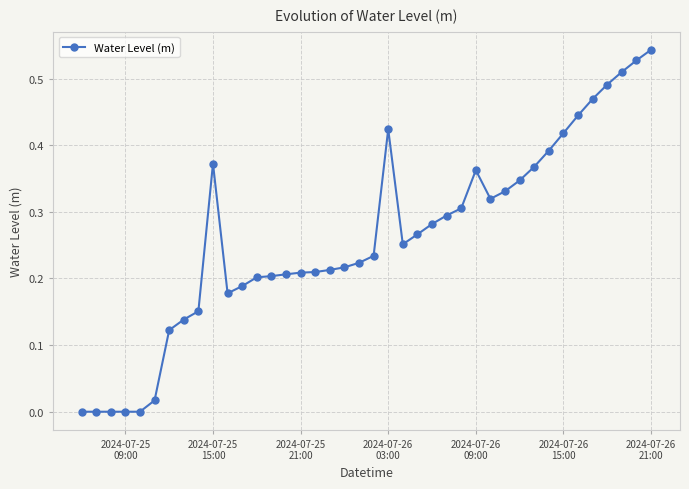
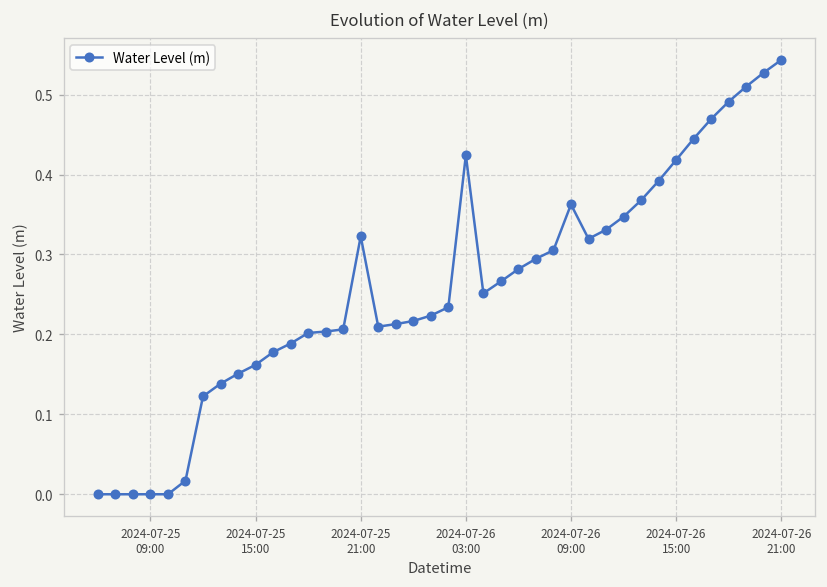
  {
    "2024-07-25 09:00": 0.00,
-   "2024-07-25 15:00": 0.37,
-   "2024-07-25 21:00": 0.21,
+   "2024-07-25 15:00": 0.16,
+   "2024-07-25 21:00": 0.32,
    "2024-07-26 03:00": 0.42,
    "2024-07-26 09:00": 0.36,
    "2024-07-26 15:00": 0.42,
    "2024-07-26 21:00": 0.54
  }
